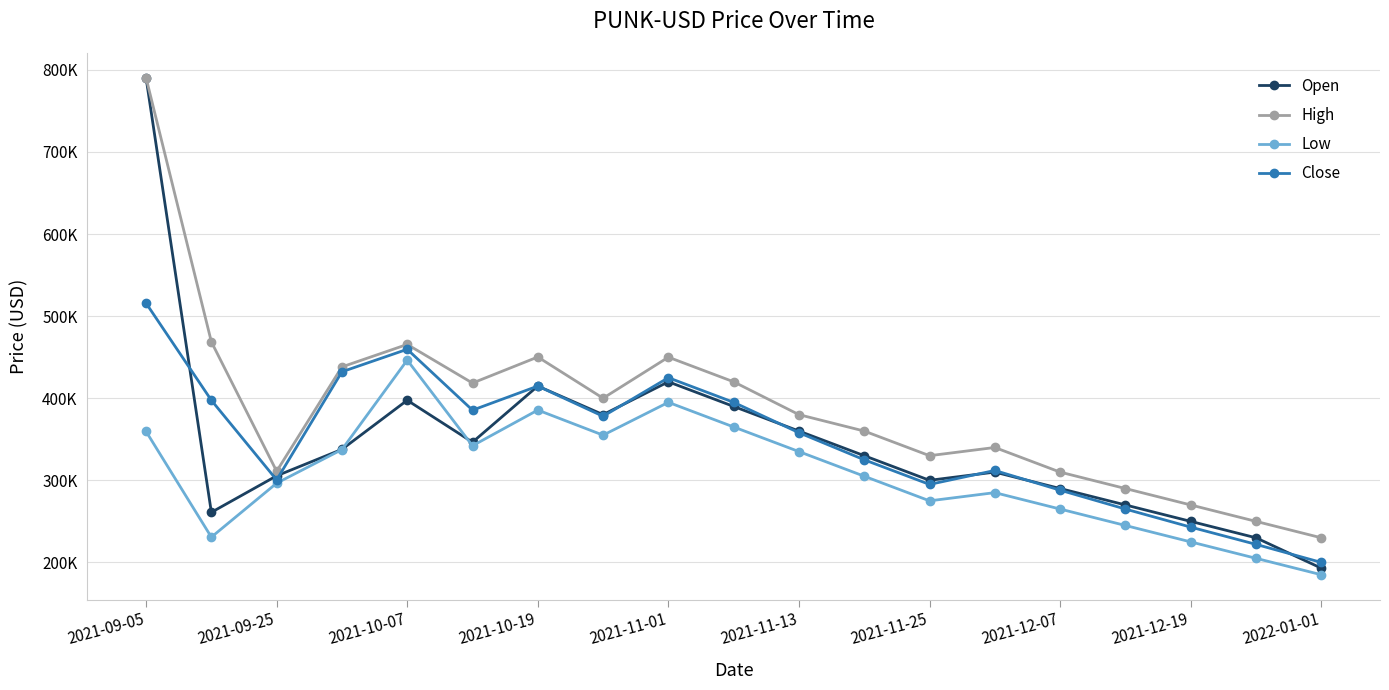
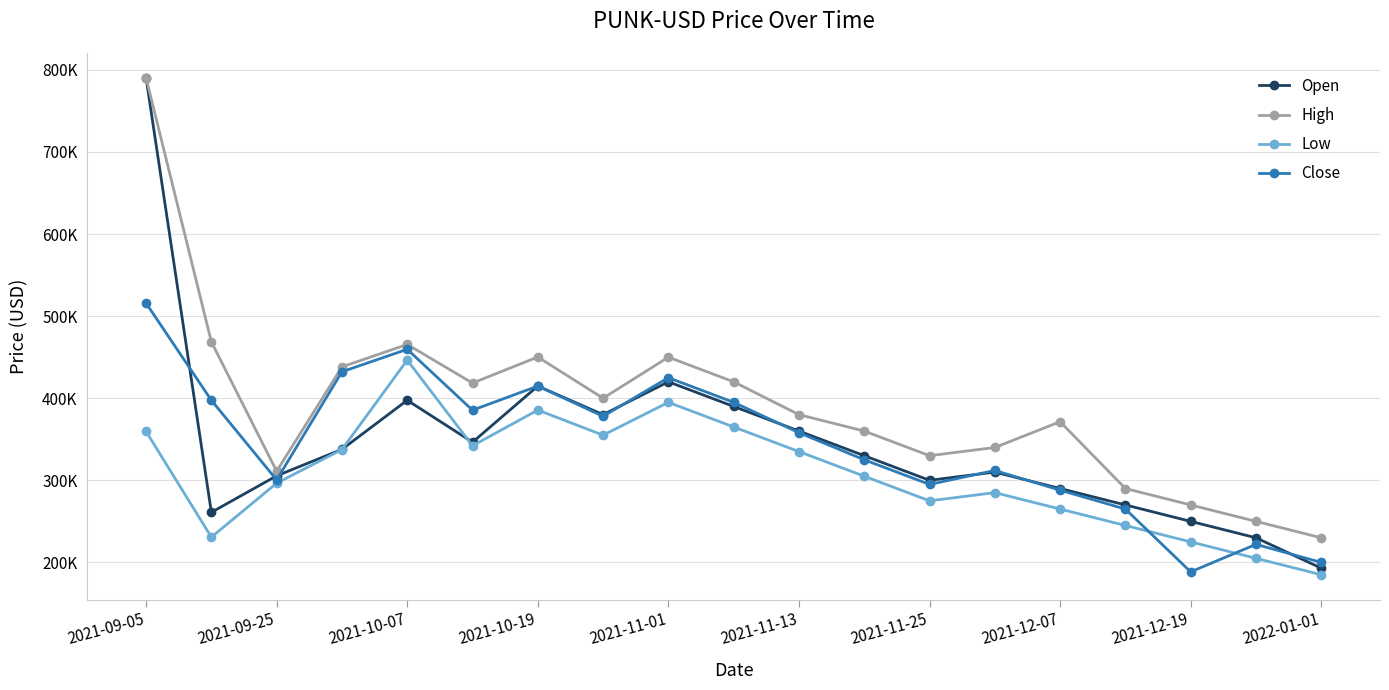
  {
    "Open": {
      "2021-09-25": 310000,
      "2021-10-07": 400000,
      "2021-11-01": 420000,
      "2021-11-25": 300000,
      "2021-12-19": 250000,
      "2022-01-01": 190000
    },
    "High": {
      "2021-09-25": 310000,
      "2021-10-07": 470000,
      "2021-10-19": 450000,
      "2021-11-01": 450000,
      "2021-11-13": 380000,
      "2021-11-25": 330000,
-     "2021-12-07": 310000,
+     "2021-12-07": 370000,
      "2021-12-19": 270000,
      "2022-01-01": 230000
    },
    "Low": {
      "2021-09-05": 360000,
      "2021-09-25": 300000,
      "2021-10-07": 450000,
      "2021-10-19": 390000,
      "2021-11-01": 400000,
      "2021-11-13": 340000,
      "2021-11-25": 280000,
      "2021-12-07": 270000,
      "2021-12-19": 230000,
      "2022-01-01": 190000
    },
    "Close": {
      "2021-09-05": 520000,
      "2021-09-25": 300000,
      "2021-10-07": 460000,
      "2021-11-01": 430000,
      "2021-11-25": 300000,
-     "2021-12-19": 240000,
+     "2021-12-19": 190000,
      "2022-01-01": 200000
    }
  }
